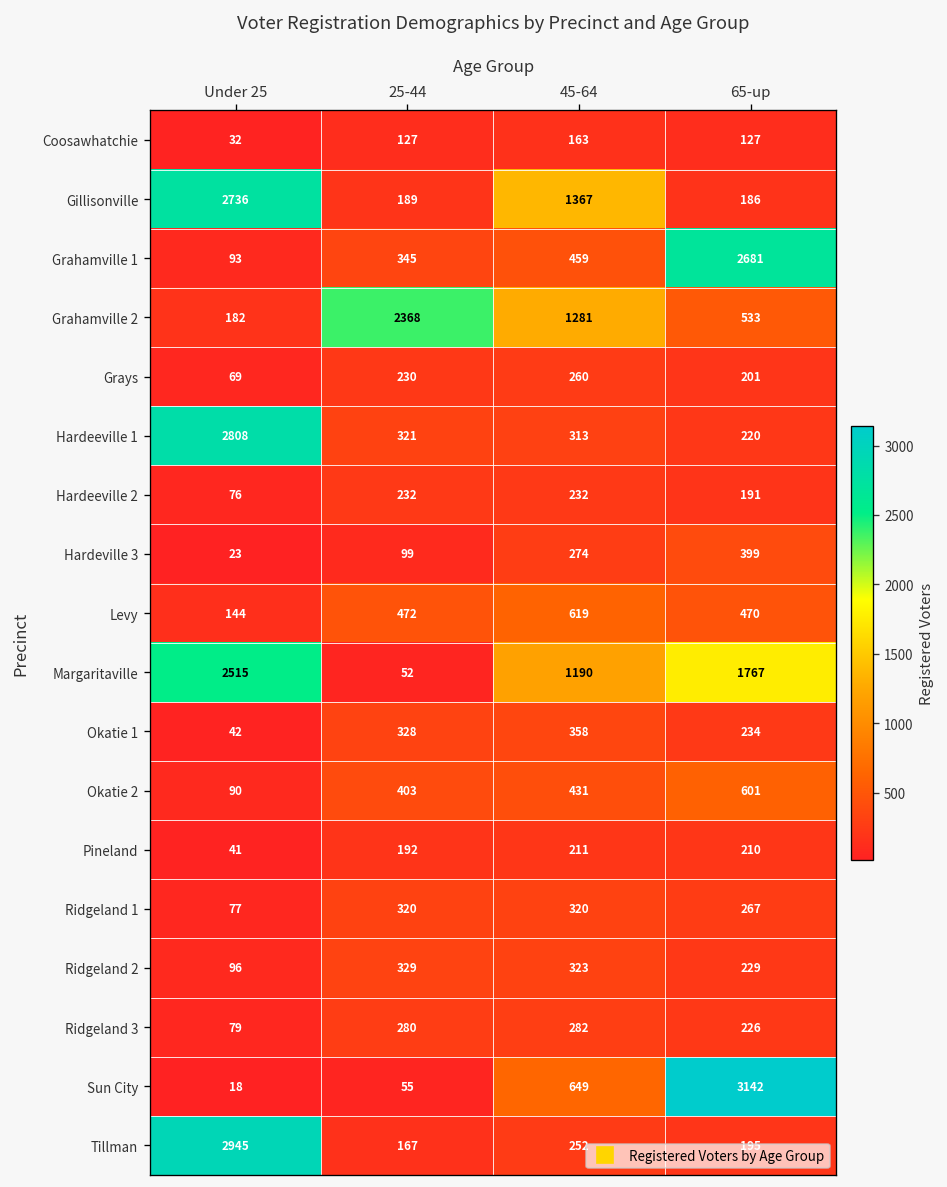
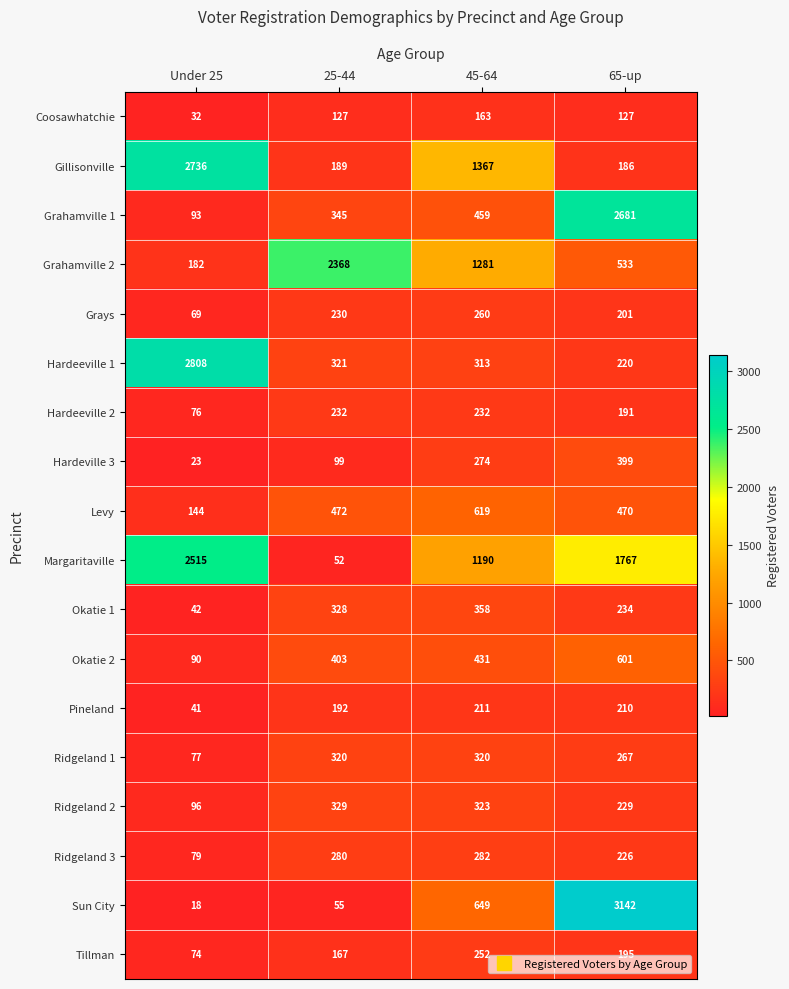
  {
    "Coosawhatchie": {
      "Under 25": 32,
      "25-44": 127,
      "45-64": 163,
      "65-up": 127
    },
    "Gillisonville": {
      "Under 25": 2736,
      "25-44": 189,
      "45-64": 1367,
      "65-up": 186
    },
    "Grahamville 1": {
      "Under 25": 93,
      "25-44": 345,
      "45-64": 459,
      "65-up": 2681
    },
    "Grahamville 2": {
      "Under 25": 182,
      "25-44": 2368,
      "45-64": 1281,
      "65-up": 533
    },
    "Grays": {
      "Under 25": 69,
      "25-44": 230,
      "45-64": 260,
      "65-up": 201
    },
    "Hardeeville 1": {
      "Under 25": 2808,
      "25-44": 321,
      "45-64": 313,
      "65-up": 220
    },
    "Hardeeville 2": {
      "Under 25": 76,
      "25-44": 232,
      "45-64": 232,
      "65-up": 191
    },
    "Hardeville 3": {
      "Under 25": 23,
      "25-44": 99,
      "45-64": 274,
      "65-up": 399
    },
    "Levy": {
      "Under 25": 144,
      "25-44": 472,
      "45-64": 619,
      "65-up": 470
    },
    "Margaritaville": {
      "Under 25": 2515,
      "25-44": 52,
      "45-64": 1190,
      "65-up": 1767
    },
    "Okatie 1": {
      "Under 25": 42,
      "25-44": 328,
      "45-64": 358,
      "65-up": 234
    },
    "Okatie 2": {
      "Under 25": 90,
      "25-44": 403,
      "45-64": 431,
      "65-up": 601
    },
    "Pineland": {
      "Under 25": 41,
      "25-44": 192,
      "45-64": 211,
      "65-up": 210
    },
    "Ridgeland 1": {
      "Under 25": 77,
      "25-44": 320,
      "45-64": 320,
      "65-up": 267
    },
    "Ridgeland 2": {
      "Under 25": 96,
      "25-44": 329,
      "45-64": 323,
      "65-up": 229
    },
    "Ridgeland 3": {
      "Under 25": 79,
      "25-44": 280,
      "45-64": 282,
      "65-up": 226
    },
    "Sun City": {
      "Under 25": 18,
      "25-44": 55,
      "45-64": 649,
      "65-up": 3142
    },
    "Tillman": {
-     "Under 25": 2945,
+     "Under 25": 74,
      "25-44": 167
    }
  }
